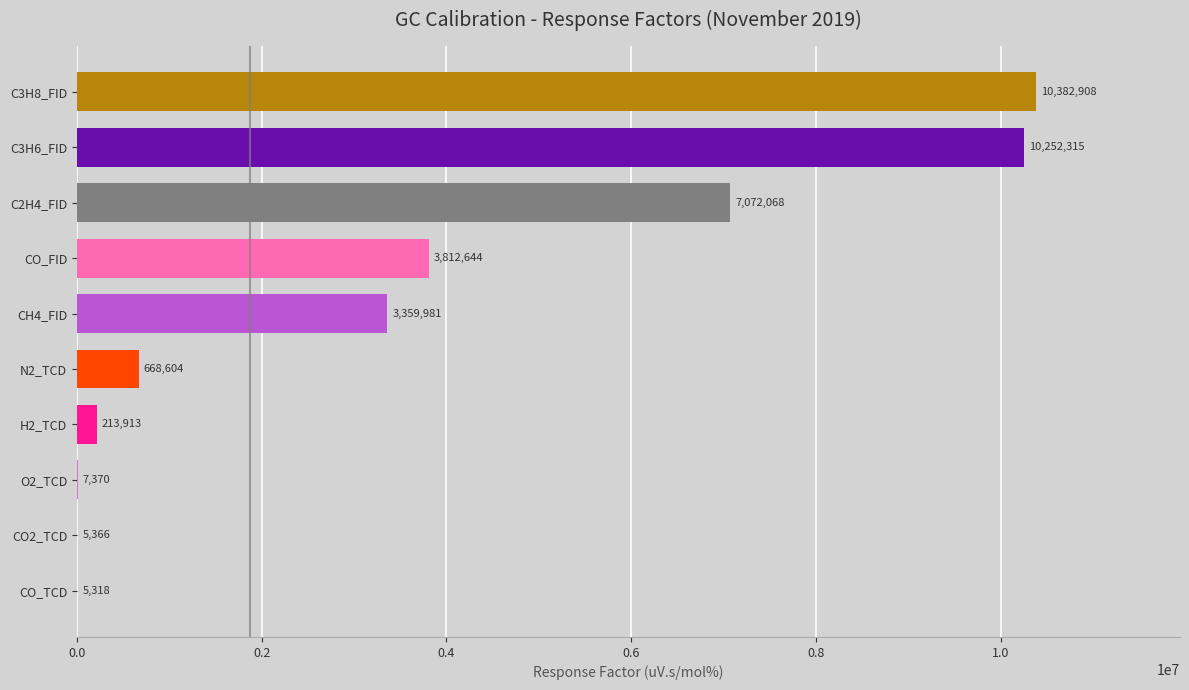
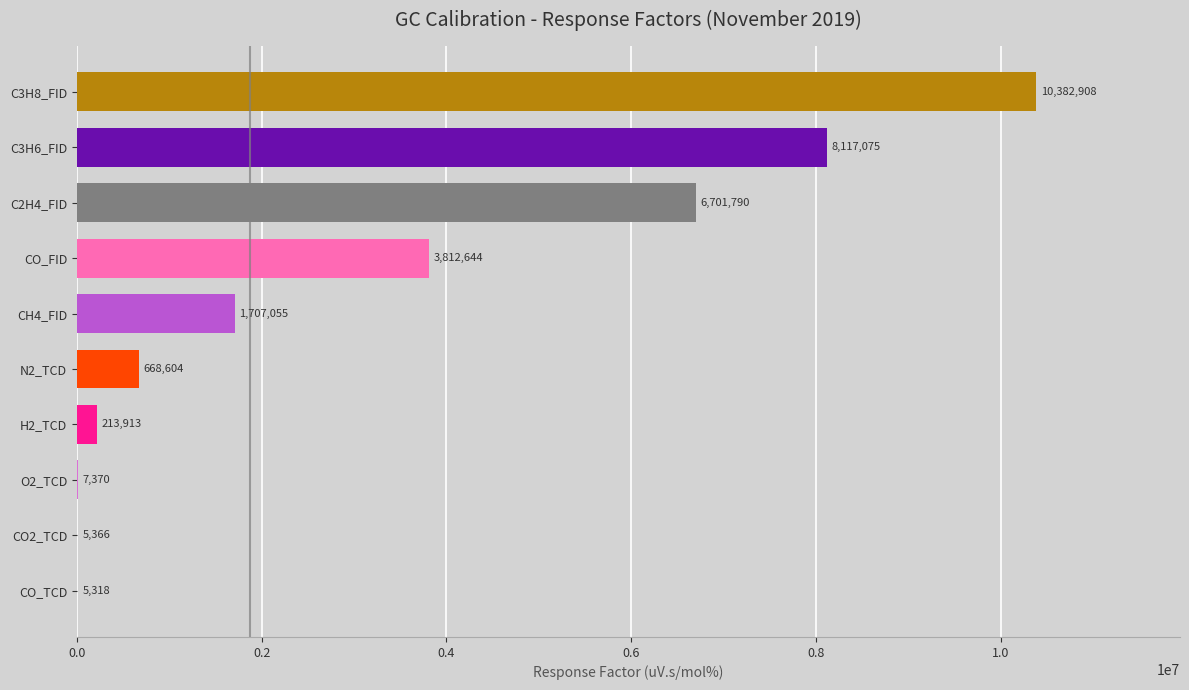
  {
    "C3H8_FID": "10,382,908",
-   "C3H6_FID": "10,252,315",
-   "C2H4_FID": "7,072,068",
+   "C3H6_FID": "8,117,075",
+   "C2H4_FID": "6,701,790",
    "CO_FID": "3,812,644",
-   "CH4_FID": "3,359,981",
+   "CH4_FID": "1,707,055",
    "N2_TCD": "668,604",
    "H2_TCD": "213,913",
    "O2_TCD": "7,370",
    "CO2_TCD": "5,366",
    "CO_TCD": "5,318"
  }
